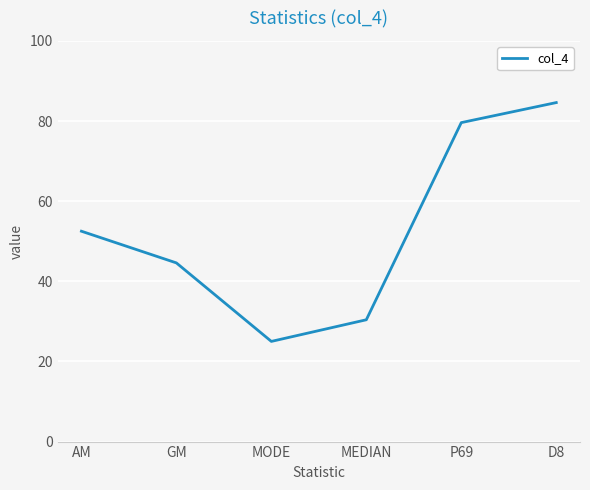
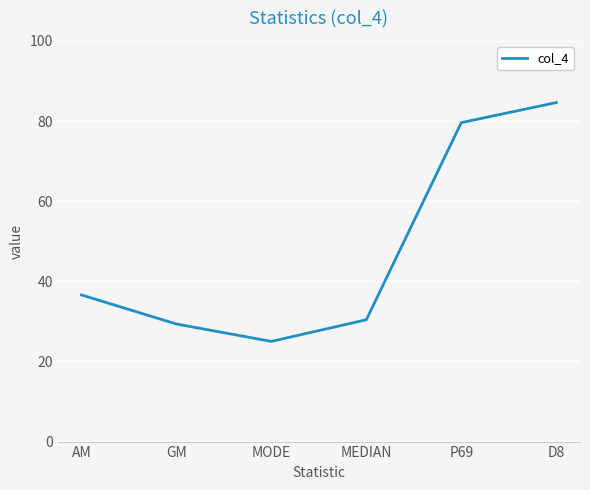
  {
-   "AM": 53,
-   "GM": 45,
+   "AM": 37,
+   "GM": 29,
    "MODE": 25,
    "MEDIAN": 30,
    "P69": 80,
    "D8": 85
  }
